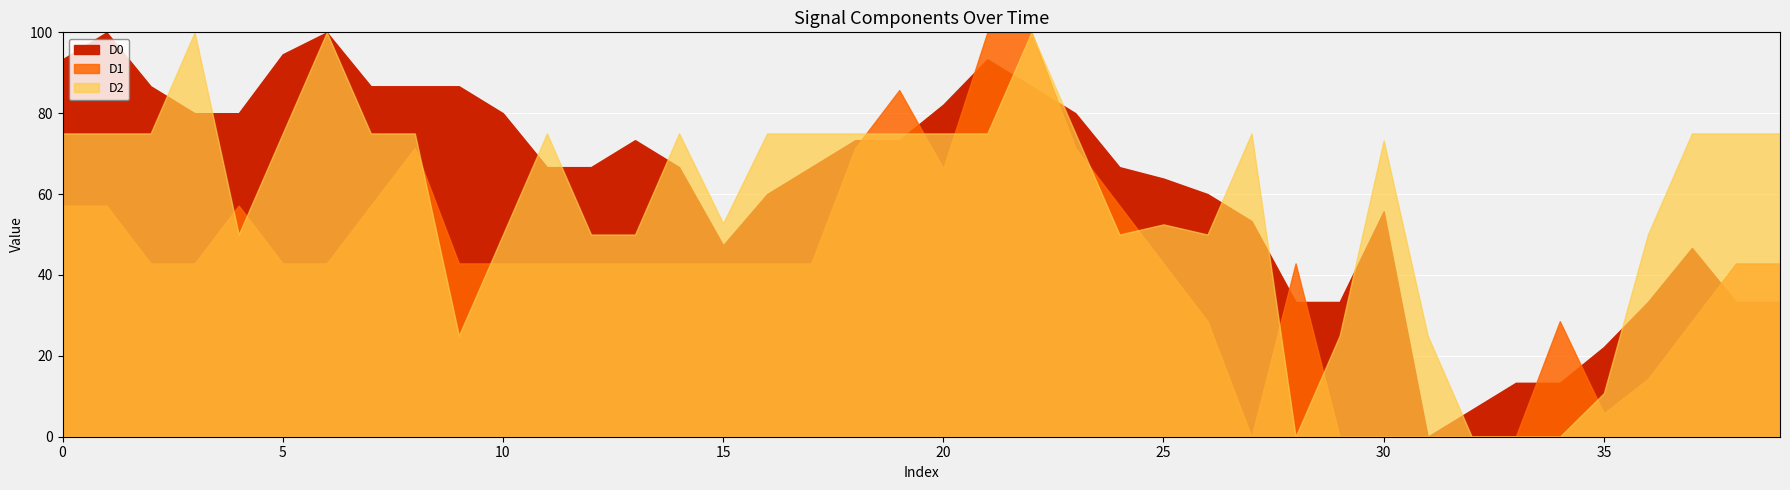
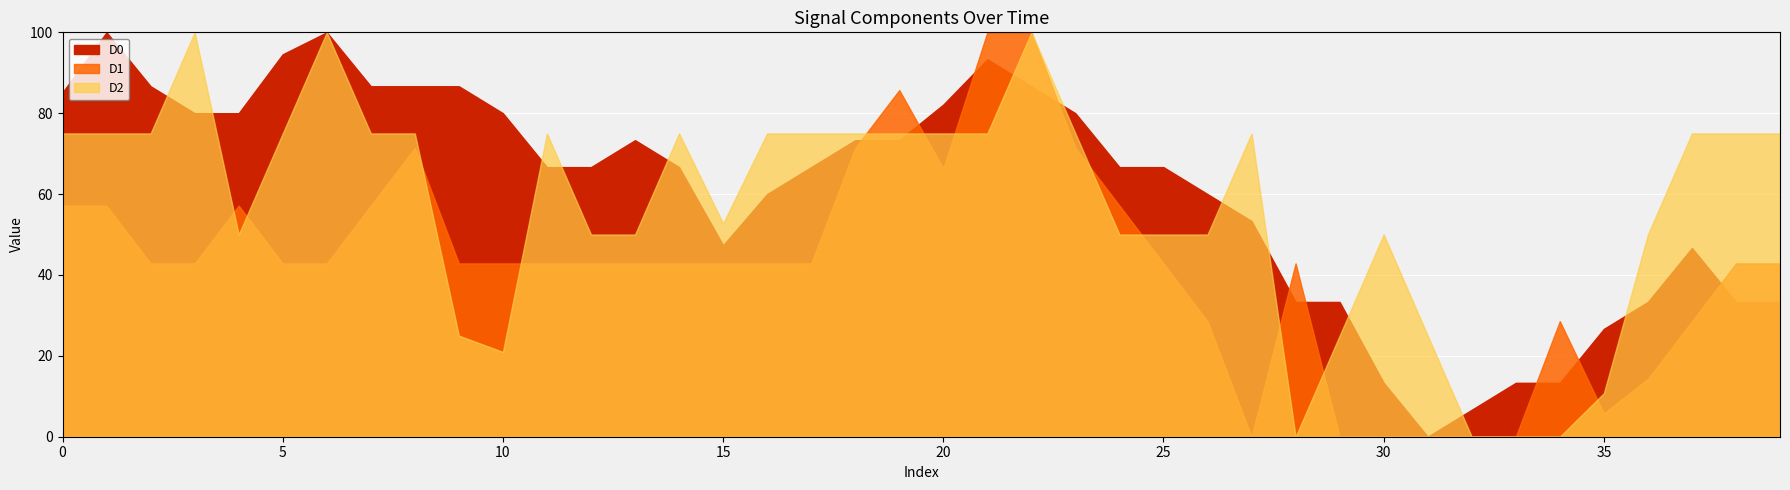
  {
    "D0": {
-     "0": 93,
+     "0": 85,
      "5": 95,
      "10": 80,
      "15": 47,
      "20": 82,
-     "25": 64,
-     "30": 56,
-     "35": 22
+     "25": 67,
+     "30": 13,
+     "35": 27
    },
    "D1": {
      "0": 57,
      "5": 43,
      "10": 43,
      "15": 43,
      "20": 66,
      "25": 43,
      "30": 0,
      "35": 6
    },
    "D2": {
      "0": 75,
      "5": 75,
-     "10": 50,
+     "10": 21,
      "15": 53,
      "20": 75,
-     "25": 53,
-     "30": 73,
+     "25": 50,
+     "30": 50,
      "35": 11
    }
  }
